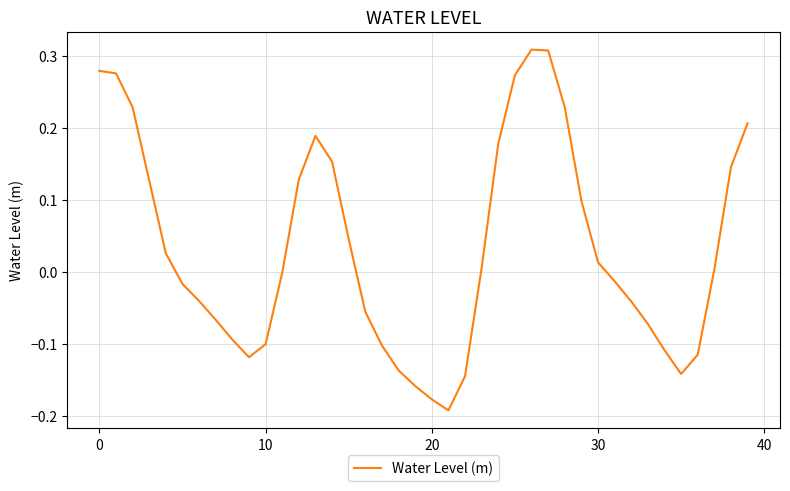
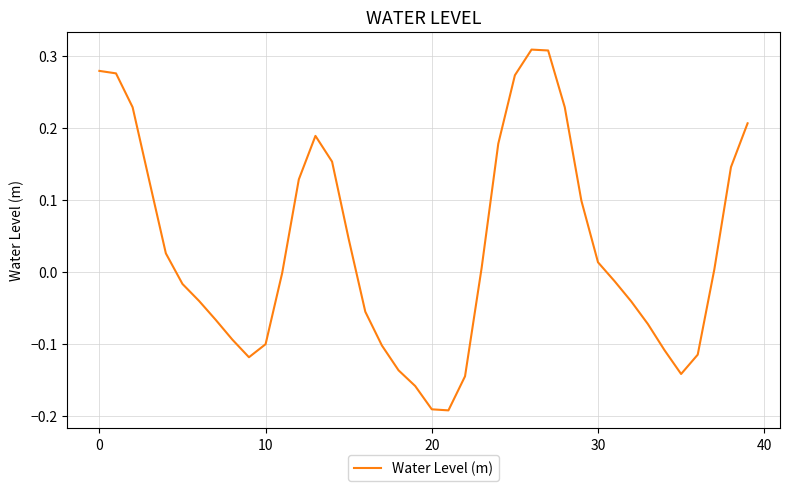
  {
    "0": 0.28,
    "10": -0.10,
-   "20": -0.18,
+   "20": -0.19,
    "30": 0.01
  }
